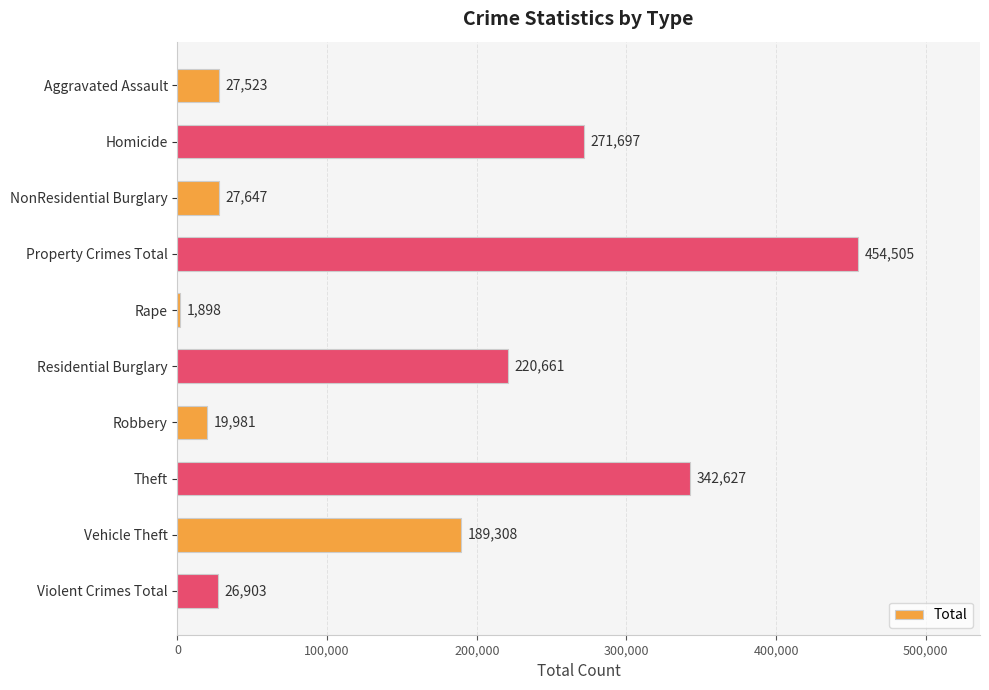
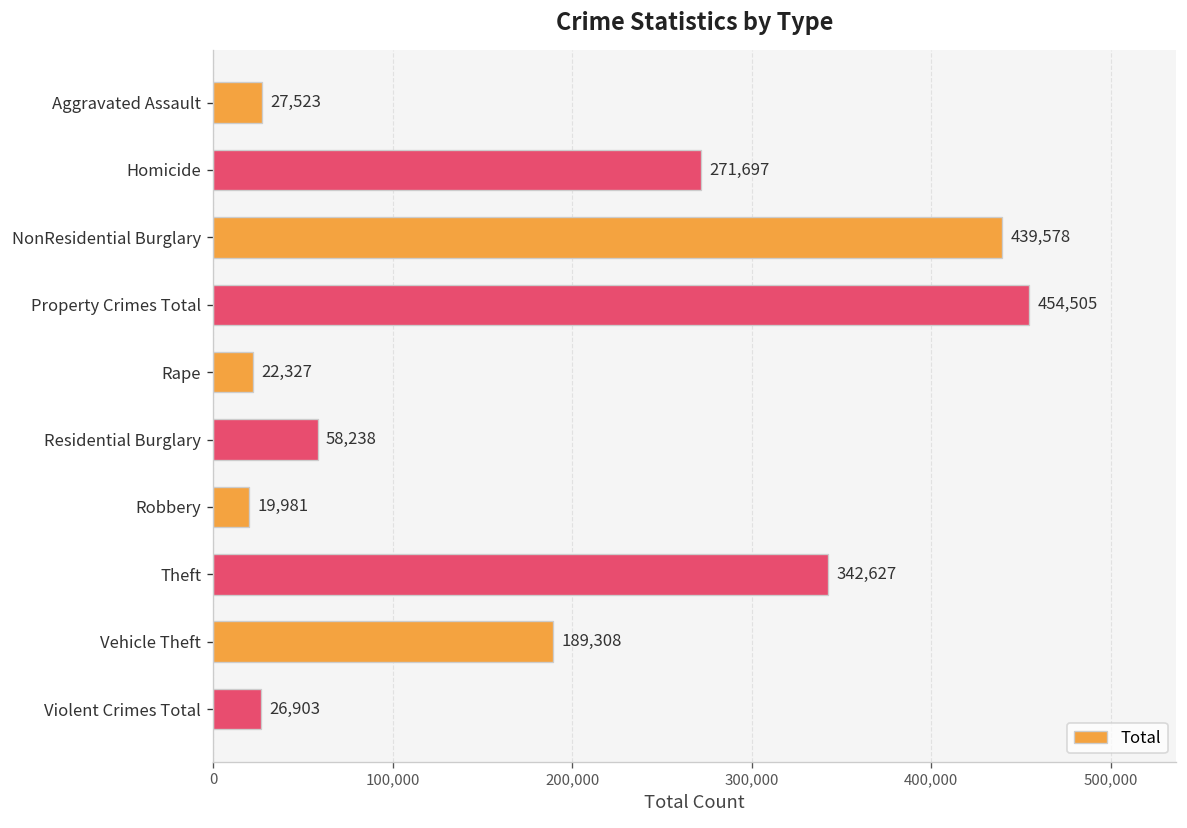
  {
    "Aggravated Assault": "27,523",
    "Homicide": "271,697",
-   "NonResidential Burglary": "27,647",
+   "NonResidential Burglary": "439,578",
    "Property Crimes Total": "454,505",
-   "Rape": "1,898",
-   "Residential Burglary": "220,661",
+   "Rape": "22,327",
+   "Residential Burglary": "58,238",
    "Robbery": "19,981",
    "Theft": "342,627",
    "Vehicle Theft": "189,308",
    "Violent Crimes Total": "26,903"
  }
